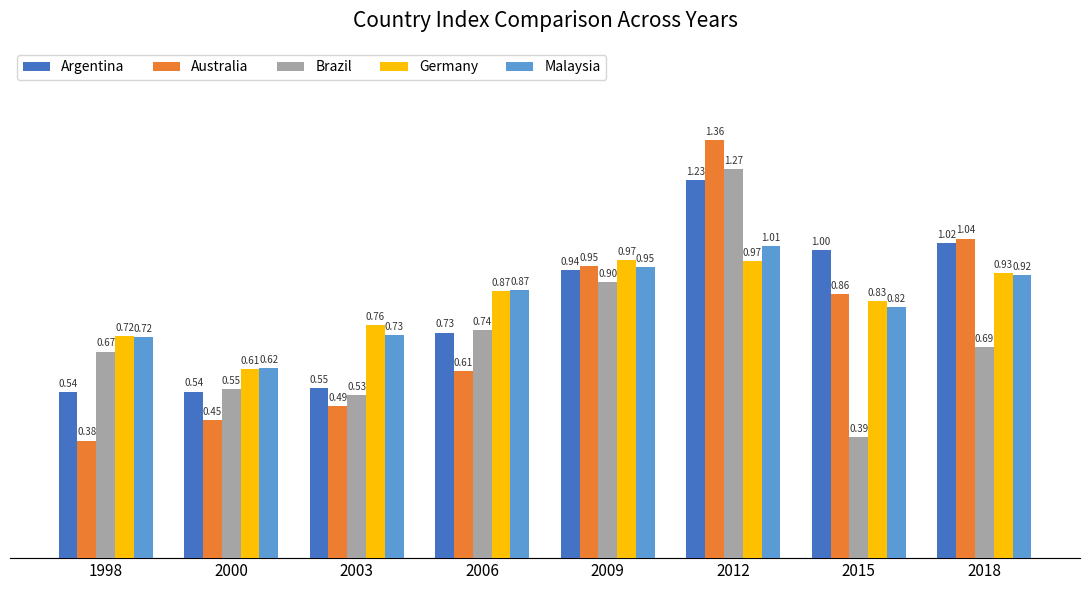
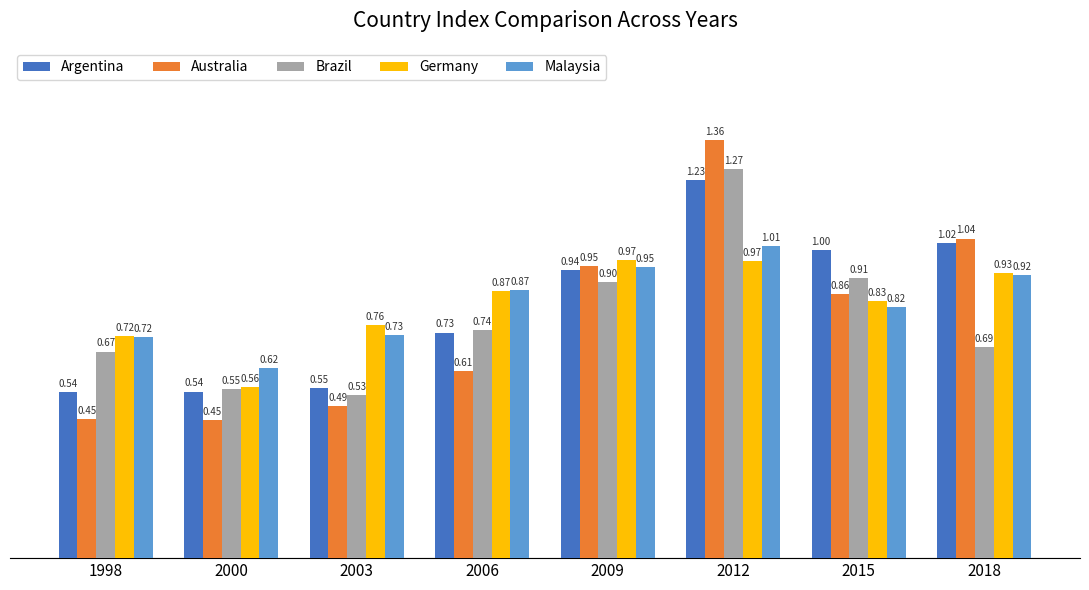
  {
    "Australia": {
-     "1998": 0.38,
+     "1998": 0.45,
      "2000": 0.45,
      "2003": 0.49,
      "2006": 0.61,
      "2009": 0.95,
      "2012": 1.36,
      "2015": 0.86,
      "2018": 1.04
    },
    "Brazil": {
      "1998": 0.67,
      "2000": 0.55,
      "2003": 0.53,
      "2006": 0.74,
      "2009": 0.90,
      "2012": 1.27,
-     "2015": 0.39,
+     "2015": 0.91,
      "2018": 0.69
    },
    "Germany": {
      "1998": 0.72,
-     "2000": 0.61,
+     "2000": 0.56,
      "2003": 0.76,
      "2006": 0.87,
      "2009": 0.97,
      "2012": 0.97,
      "2015": 0.83,
      "2018": 0.93
    }
  }
